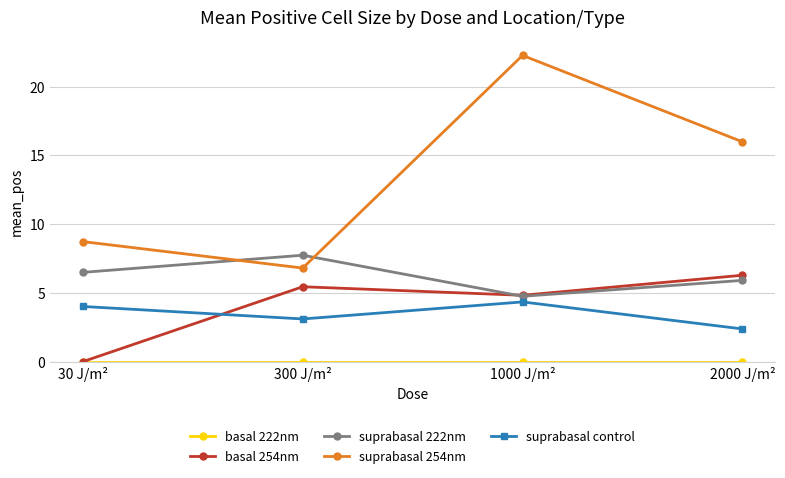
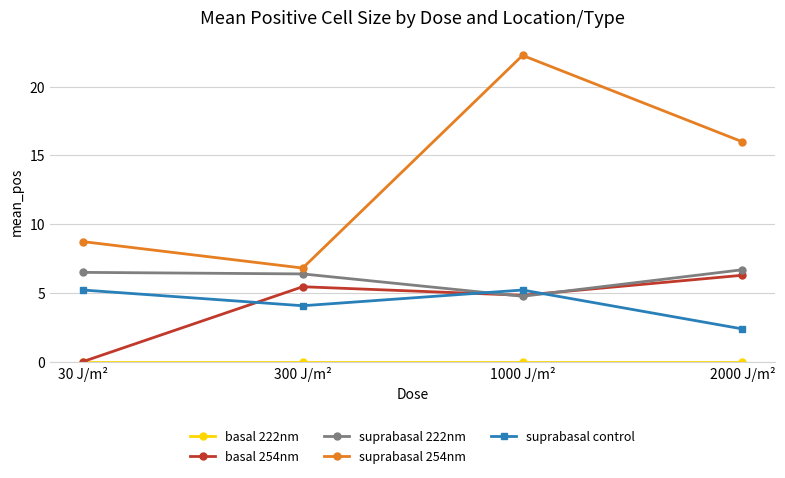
  {
    "basal 222nm": {
      "300 J/m²": 0.0,
      "1000 J/m²": 0.0,
      "2000 J/m²": 0.0
    },
    "basal 254nm": {
      "300 J/m²": 5.4,
      "2000 J/m²": 6.3
    },
    "suprabasal 222nm": {
      "30 J/m²": 6.5,
-     "300 J/m²": 7.7,
-     "2000 J/m²": 5.9
+     "300 J/m²": 6.4,
+     "2000 J/m²": 6.7
    },
    "suprabasal 254nm": {
      "30 J/m²": 8.7,
      "300 J/m²": 6.8,
      "1000 J/m²": 22.3,
      "2000 J/m²": 16.0
    },
    "suprabasal control": {
-     "30 J/m²": 4.0,
-     "300 J/m²": 3.1,
-     "1000 J/m²": 4.3,
+     "30 J/m²": 5.2,
+     "300 J/m²": 4.1,
+     "1000 J/m²": 5.2,
      "2000 J/m²": 2.4
    }
  }
